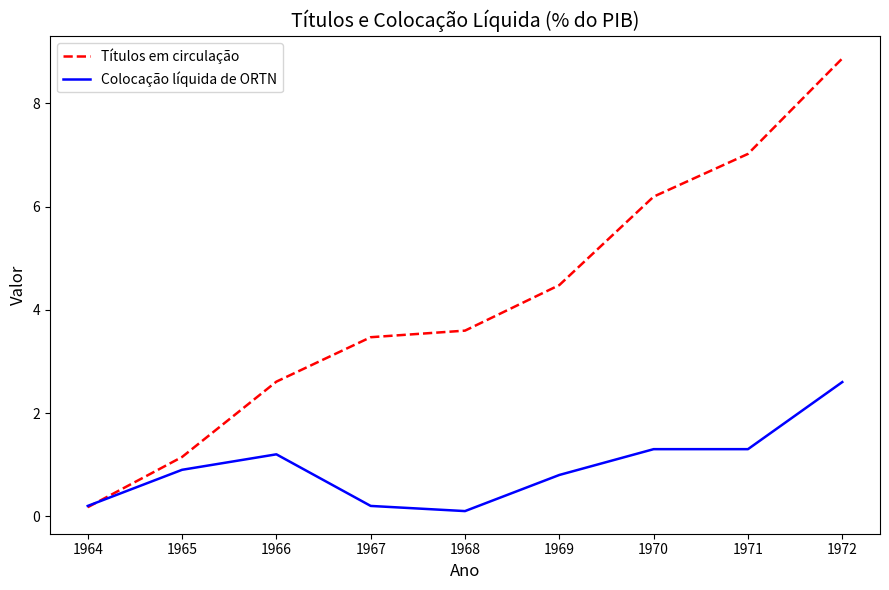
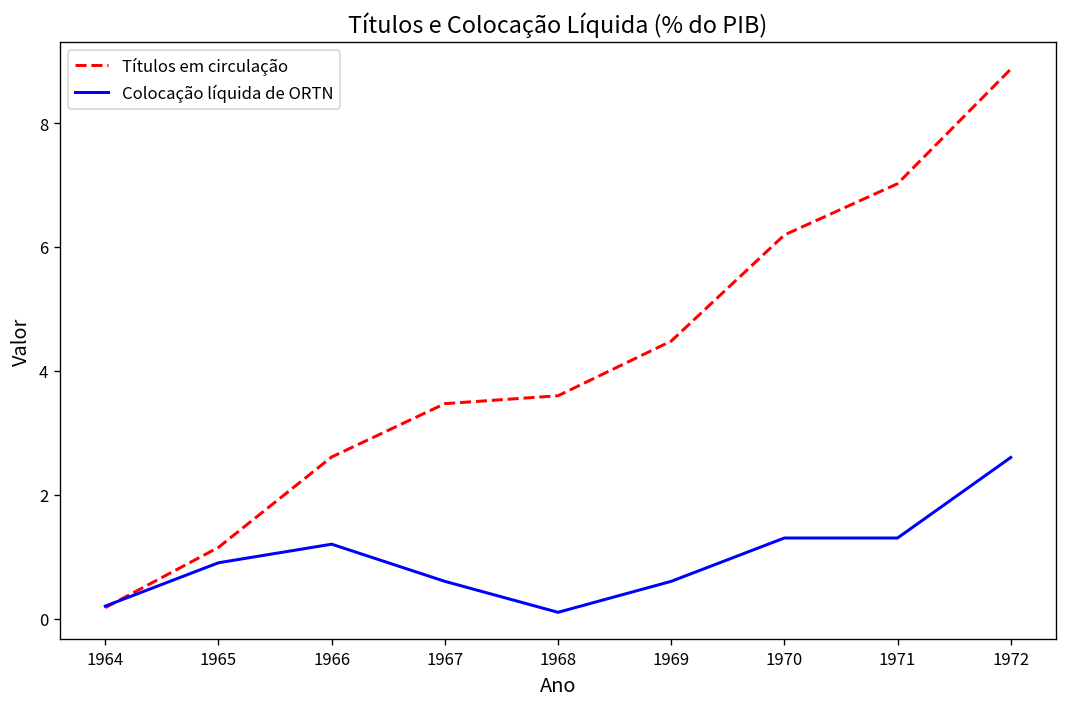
  {
    "Títulos em circulação": {
      "1965": 1.1,
      "1966": 2.6,
      "1967": 3.5,
      "1968": 3.6,
      "1969": 4.5,
      "1970": 6.2,
      "1971": 7.0,
      "1972": 8.9
    },
    "Colocação líquida de ORTN": {
      "1965": 0.9,
      "1966": 1.2,
-     "1967": 0.2,
+     "1967": 0.6,
      "1968": 0.1,
-     "1969": 0.8,
+     "1969": 0.6,
      "1970": 1.3,
      "1971": 1.3,
      "1972": 2.6
    }
  }
